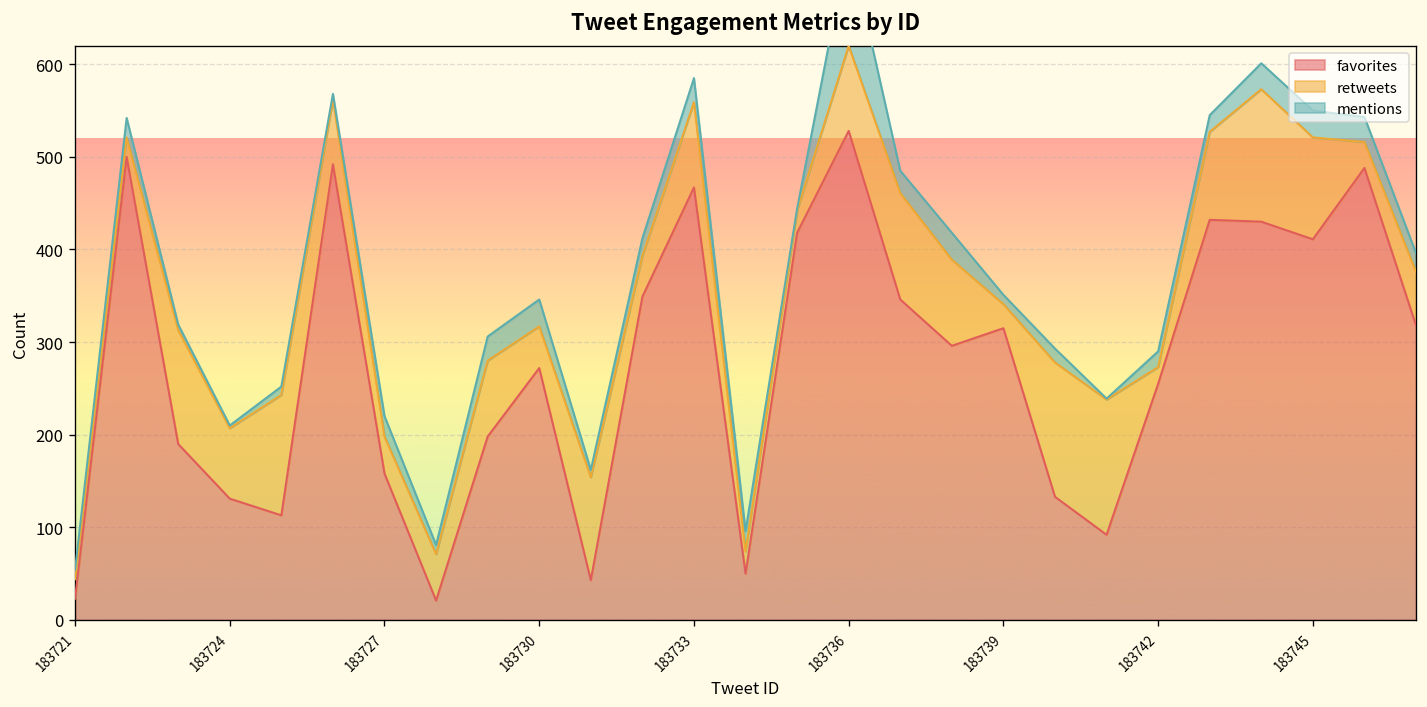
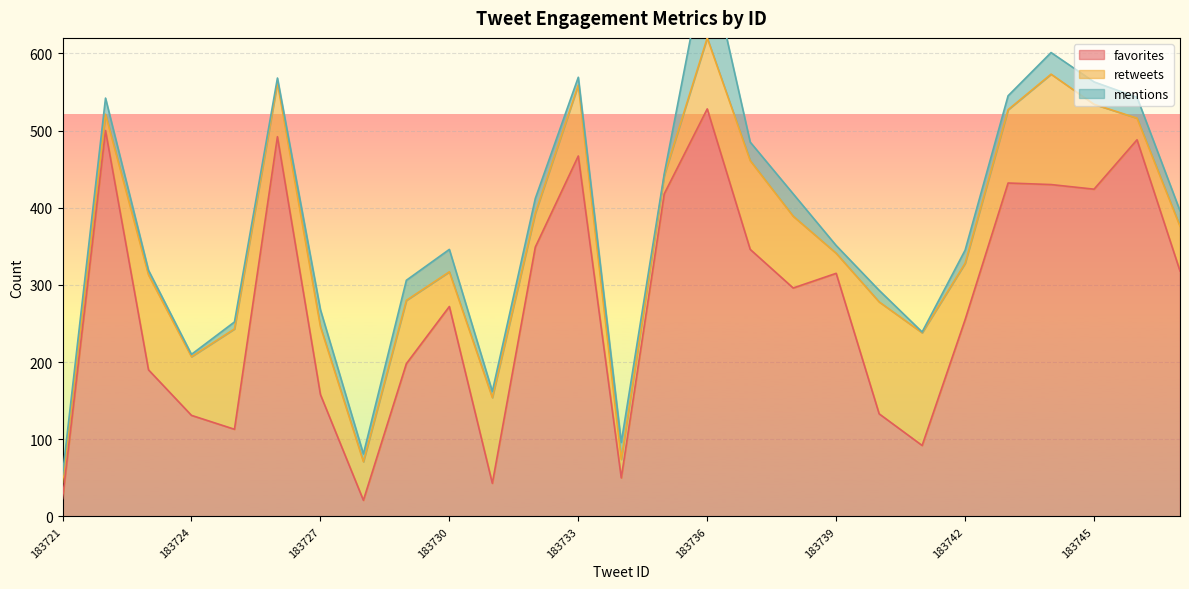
  {
    "favorites": {
      "183721": 20,
      "183724": 130,
      "183727": 160,
      "183730": 270,
      "183733": 470,
      "183736": 530,
      "183739": 320,
      "183742": 260,
-     "183745": 410
+     "183745": 420
    },
    "retweets": {
      "183721": 20,
-     "183727": 40,
+     "183727": 90,
      "183730": 50,
      "183733": 90,
      "183736": 90,
      "183739": 30,
-     "183742": 20
+     "183742": 70
    },
    "mentions": {
      "183721": 10,
      "183727": 20,
      "183730": 30,
-     "183733": 30,
+     "183733": 10,
      "183739": 10,
      "183742": 20
    }
  }
